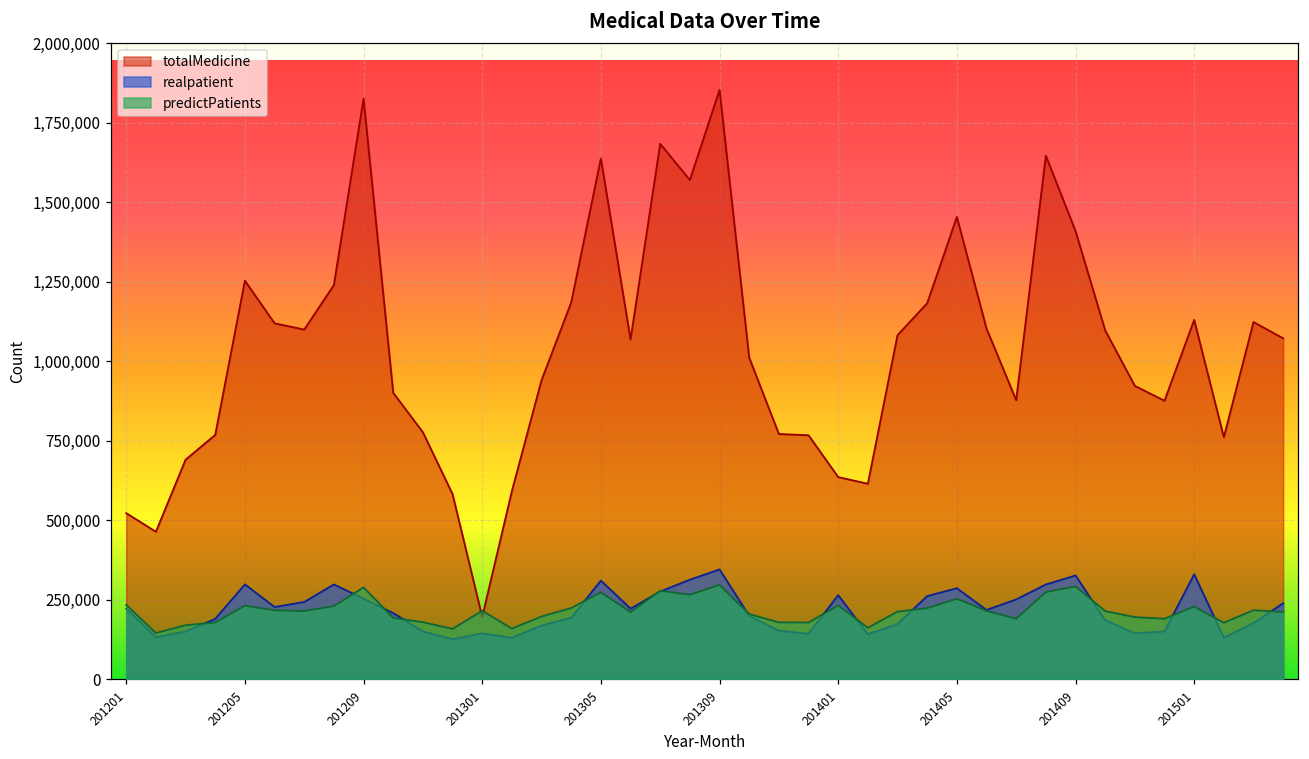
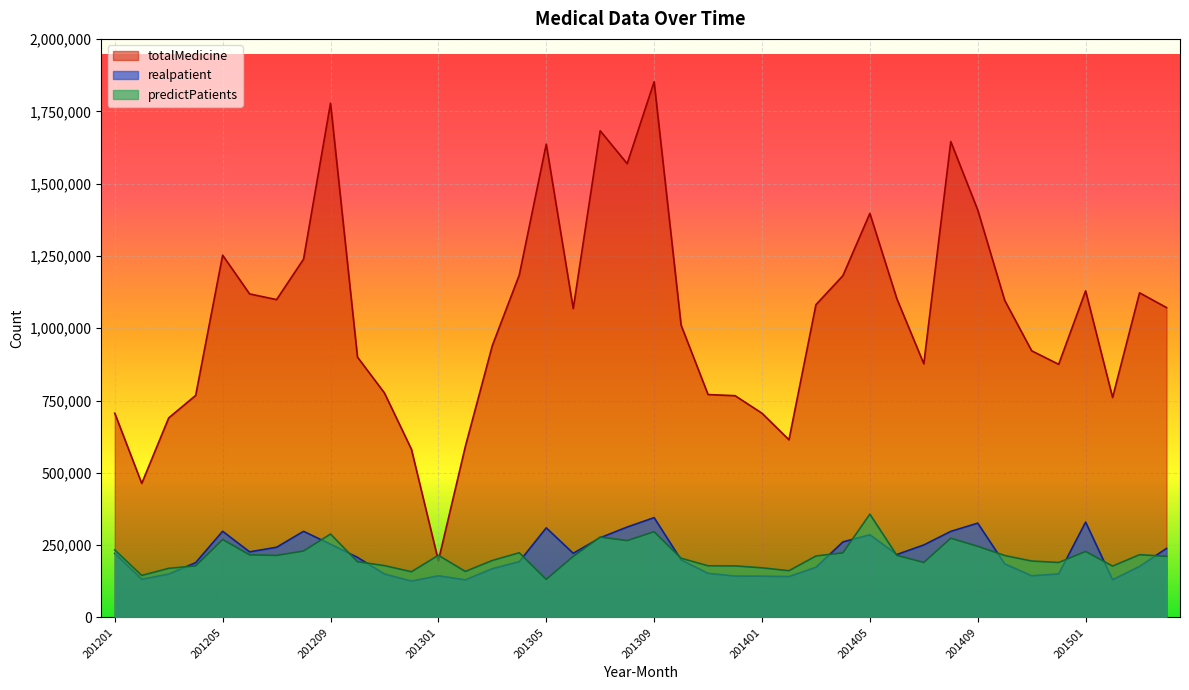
  {
    "totalMedicine": {
-     "201201": "520,000",
+     "201201": "710,000",
      "201205": "1,250,000",
-     "201209": "1,830,000",
+     "201209": "1,780,000",
      "201301": "200,000",
      "201305": "1,640,000",
      "201309": "1,850,000",
-     "201401": "640,000",
-     "201405": "1,450,000",
+     "201401": "710,000",
+     "201405": "1,400,000",
      "201409": "1,410,000",
      "201501": "1,130,000"
    },
    "realpatient": {
      "201201": "220,000",
      "201205": "300,000",
      "201209": "250,000",
      "201301": "140,000",
      "201305": "310,000",
      "201309": "350,000",
-     "201401": "260,000",
+     "201401": "140,000",
      "201405": "290,000",
      "201409": "330,000",
      "201501": "330,000"
    },
    "predictPatients": {
      "201201": "230,000",
-     "201205": "230,000",
+     "201205": "270,000",
      "201209": "290,000",
      "201301": "210,000",
-     "201305": "270,000",
+     "201305": "130,000",
      "201309": "300,000",
-     "201401": "230,000",
-     "201405": "250,000",
-     "201409": "290,000",
+     "201401": "170,000",
+     "201405": "360,000",
+     "201409": "250,000",
      "201501": "230,000"
    }
  }
